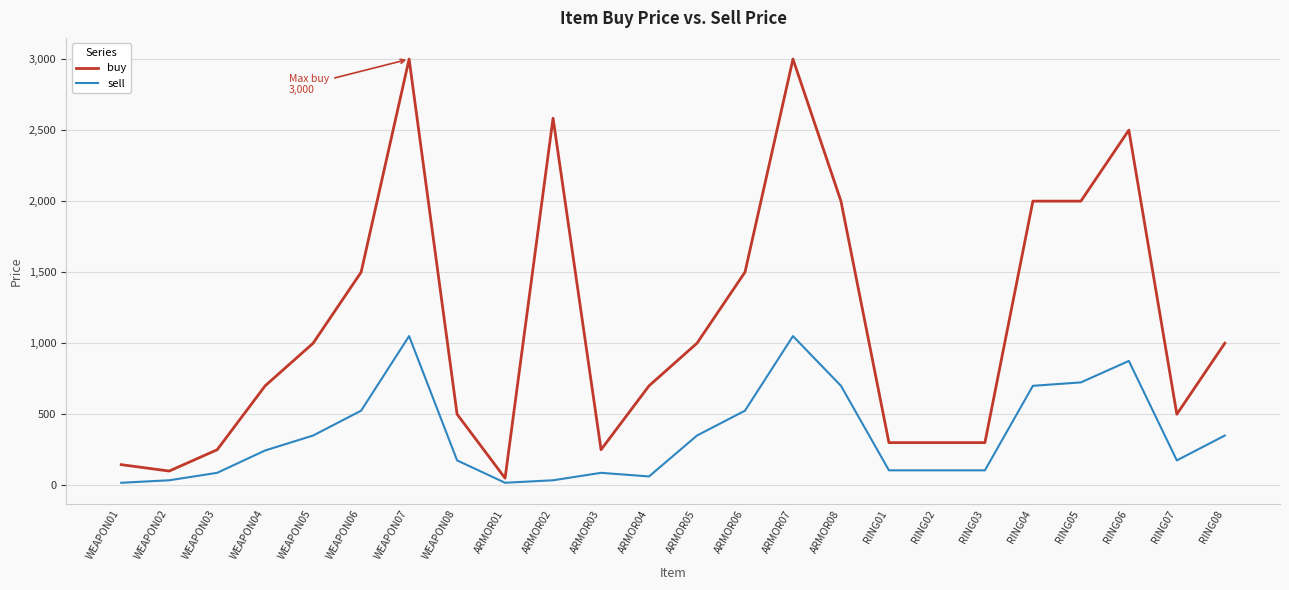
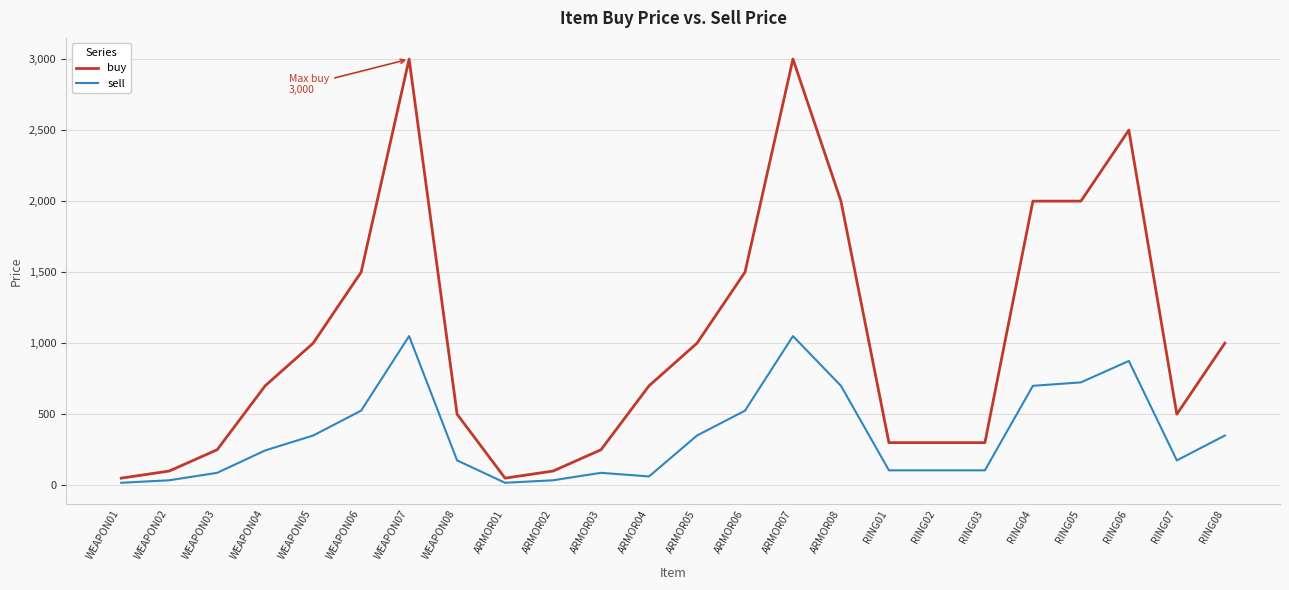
  {
    "buy": {
-     "WEAPON01": "150",
+     "WEAPON01": "50",
      "WEAPON02": "100",
      "WEAPON03": "250",
      "WEAPON04": "700",
      "WEAPON05": "1,000",
      "WEAPON06": "1,500",
      "WEAPON08": "500",
      "ARMOR01": "50",
-     "ARMOR02": "2,580",
+     "ARMOR02": "100",
      "ARMOR03": "250",
      "ARMOR04": "700",
      "ARMOR05": "1,000",
      "ARMOR06": "1,500",
      "ARMOR07": "3,000",
      "ARMOR08": "2,000",
      "RING01": "300",
      "RING02": "300",
      "RING03": "300",
      "RING04": "2,000",
      "RING05": "2,000",
      "RING06": "2,500",
      "RING07": "500",
      "RING08": "1,000"
    },
    "sell": {
      "WEAPON01": "20",
      "WEAPON02": "40",
      "WEAPON03": "90",
      "WEAPON04": "250",
      "WEAPON05": "350",
      "WEAPON06": "530",
      "WEAPON07": "1,050",
      "WEAPON08": "180",
      "ARMOR01": "20",
      "ARMOR02": "40",
      "ARMOR03": "90",
      "ARMOR04": "60",
      "ARMOR05": "350",
      "ARMOR06": "530",
      "ARMOR07": "1,050",
      "ARMOR08": "700",
      "RING01": "110",
      "RING02": "110",
      "RING03": "110",
      "RING04": "700",
      "RING05": "720",
      "RING06": "880",
      "RING07": "180",
      "RING08": "350"
    }
  }
